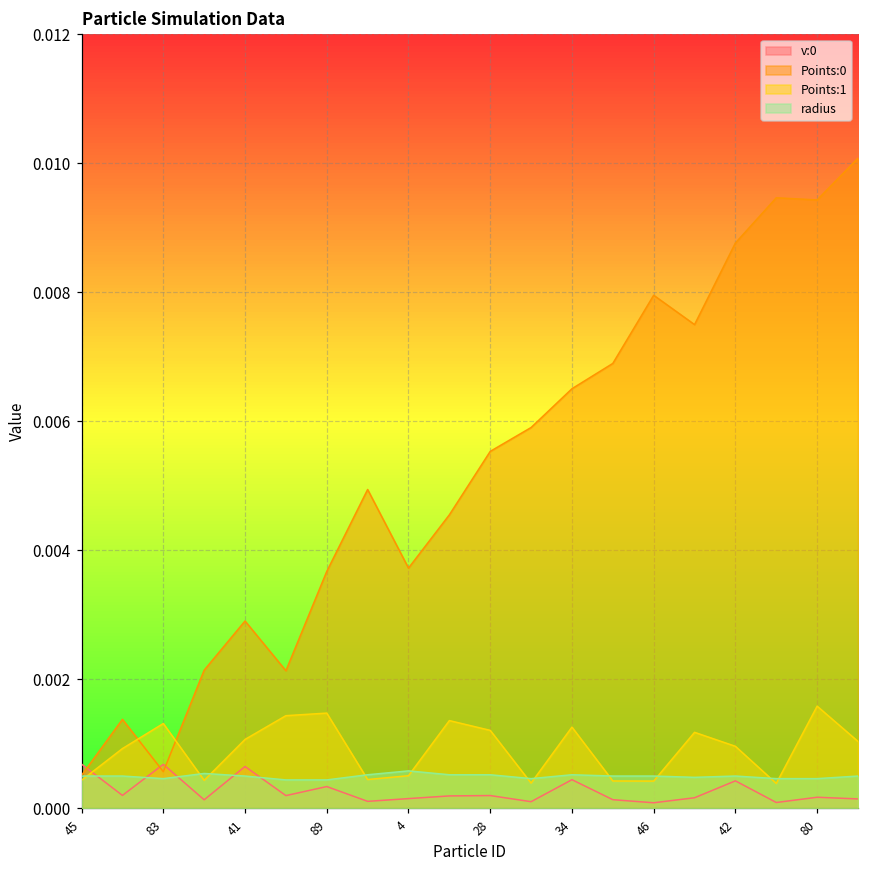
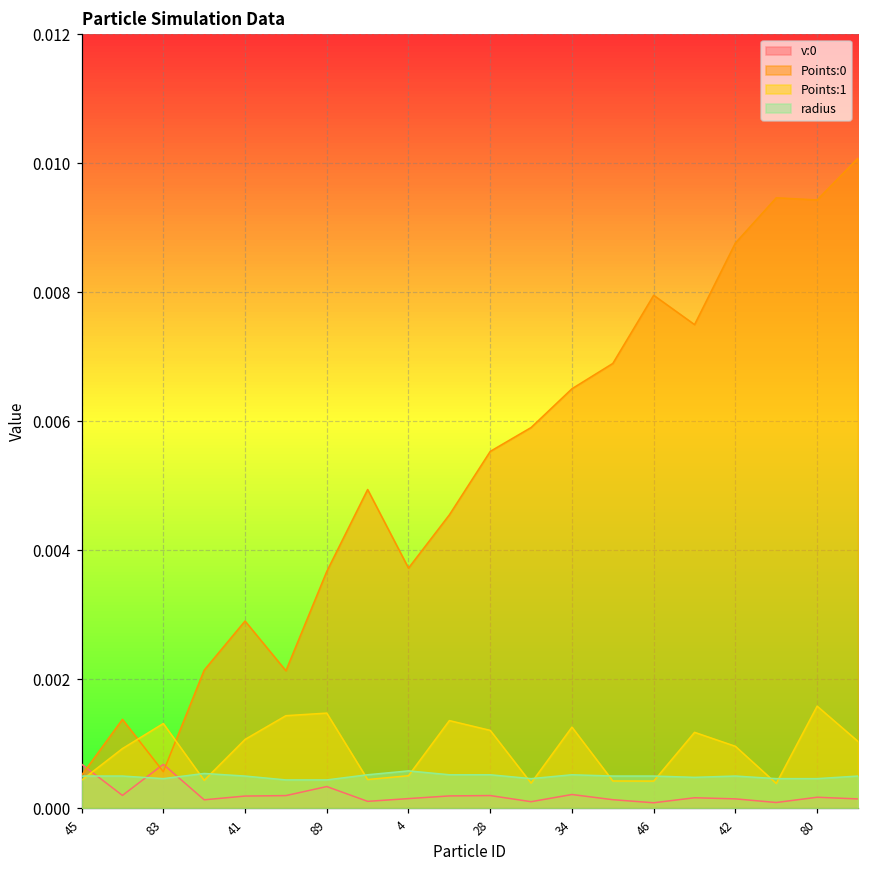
  {
    "v:0": {
      "45": 0.0007,
      "83": 0.0007,
-     "41": 0.0006,
+     "41": 0.0002,
      "89": 0.0003,
      "4": 0.0002,
      "28": 0.0002,
-     "34": 0.0004,
+     "34": 0.0002,
      "46": 0.0001,
-     "42": 0.0004,
+     "42": 0.0001,
      "80": 0.0002
    },
    "radius": {
      "83": 0.0005,
      "41": 0.0005,
      "89": 0.0004,
      "4": 0.0006,
      "28": 0.0005,
      "34": 0.0005,
      "46": 0.0005,
      "42": 0.0005,
      "80": 0.0005
    }
  }
